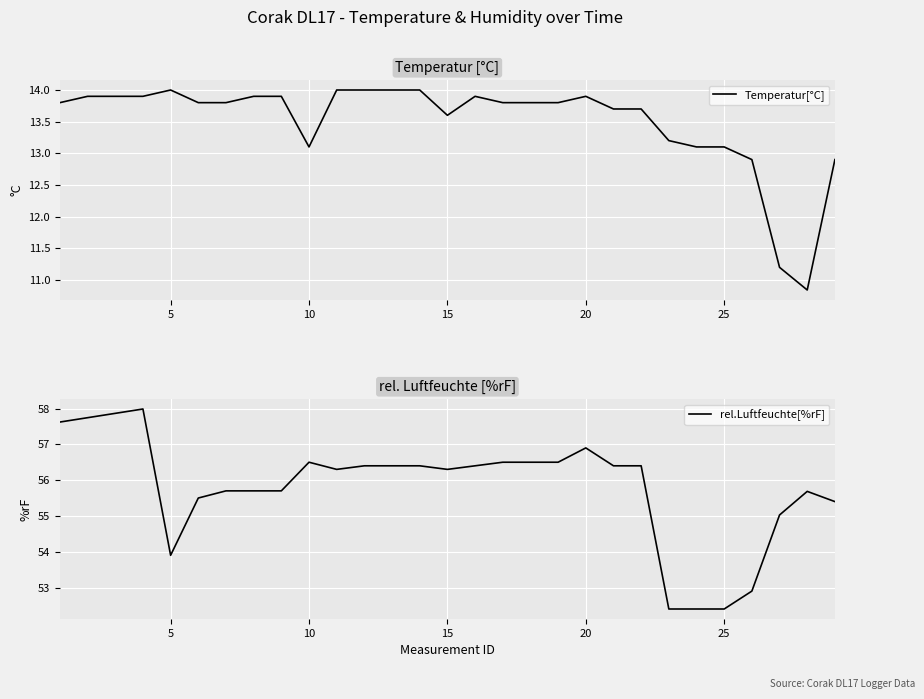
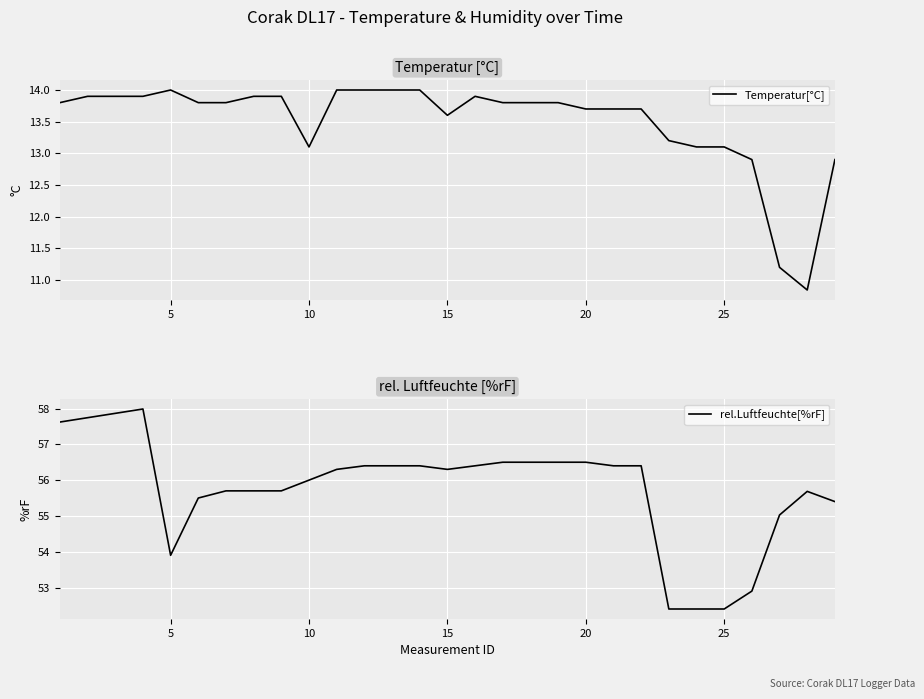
  {
    "Temperatur [°C]": {
      "5": 14.0,
      "10": 13.1,
      "15": 13.6,
-     "20": 13.9,
+     "20": 13.7,
      "25": 13.1
    },
    "rel. Luftfeuchte [%rF]": {
      "5": 53.9,
-     "10": 56.5,
+     "10": 56.0,
      "15": 56.3,
-     "20": 56.9,
+     "20": 56.5,
      "25": 52.4
    }
  }
